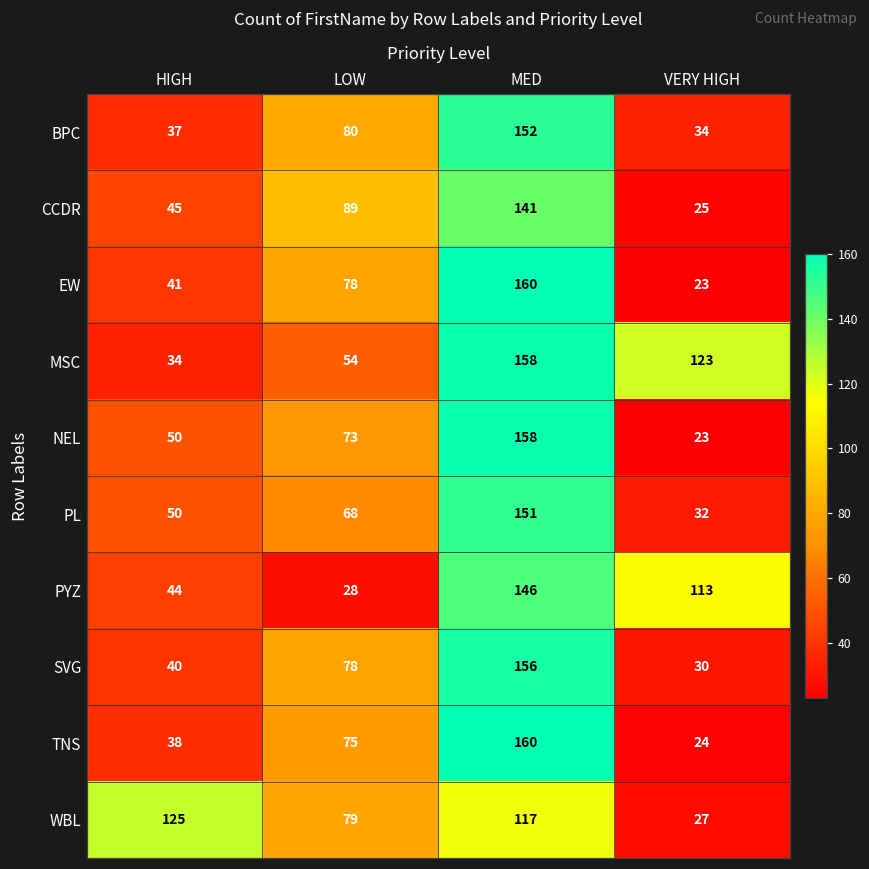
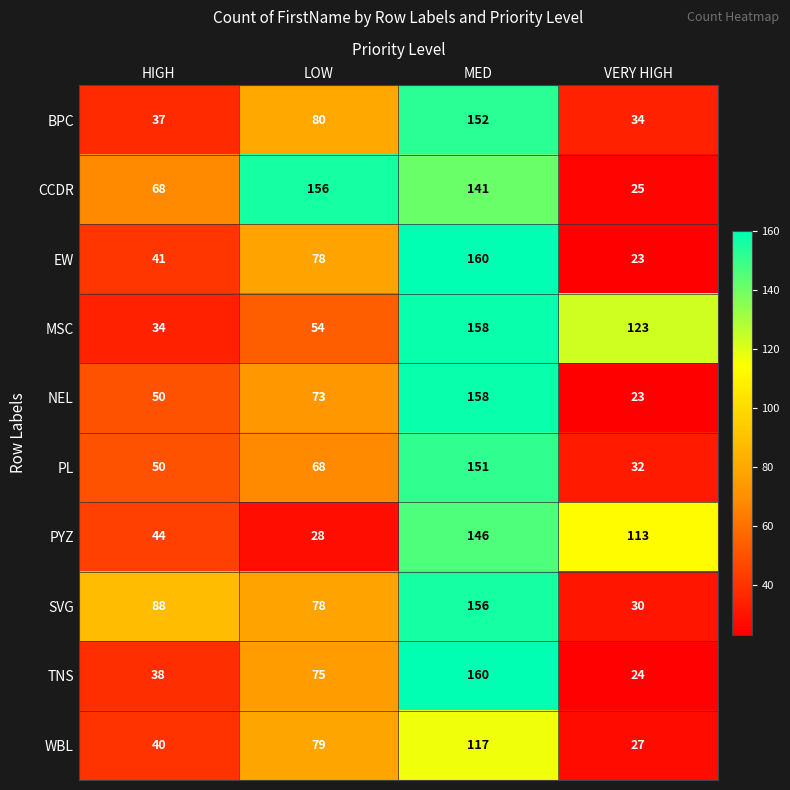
  {
    "BPC": {
      "HIGH": 37,
      "LOW": 80,
      "MED": 152,
      "VERY HIGH": 34
    },
    "CCDR": {
-     "HIGH": 45,
-     "LOW": 89,
+     "HIGH": 68,
+     "LOW": 156,
      "MED": 141,
      "VERY HIGH": 25
    },
    "EW": {
      "HIGH": 41,
      "LOW": 78,
      "MED": 160,
      "VERY HIGH": 23
    },
    "MSC": {
      "HIGH": 34,
      "LOW": 54,
      "MED": 158,
      "VERY HIGH": 123
    },
    "NEL": {
      "HIGH": 50,
      "LOW": 73,
      "MED": 158,
      "VERY HIGH": 23
    },
    "PL": {
      "HIGH": 50,
      "LOW": 68,
      "MED": 151,
      "VERY HIGH": 32
    },
    "PYZ": {
      "HIGH": 44,
      "LOW": 28,
      "MED": 146,
      "VERY HIGH": 113
    },
    "SVG": {
-     "HIGH": 40,
+     "HIGH": 88,
      "LOW": 78,
      "MED": 156,
      "VERY HIGH": 30
    },
    "TNS": {
      "HIGH": 38,
      "LOW": 75,
      "MED": 160,
      "VERY HIGH": 24
    },
    "WBL": {
-     "HIGH": 125,
+     "HIGH": 40,
      "LOW": 79,
      "MED": 117,
      "VERY HIGH": 27
    }
  }
